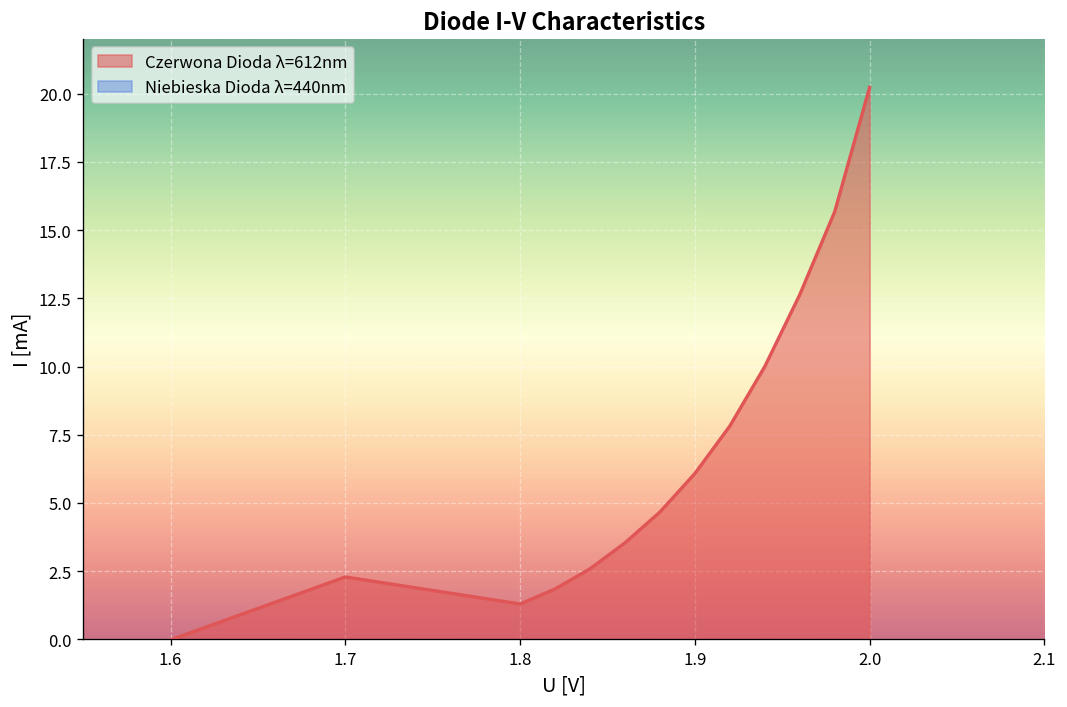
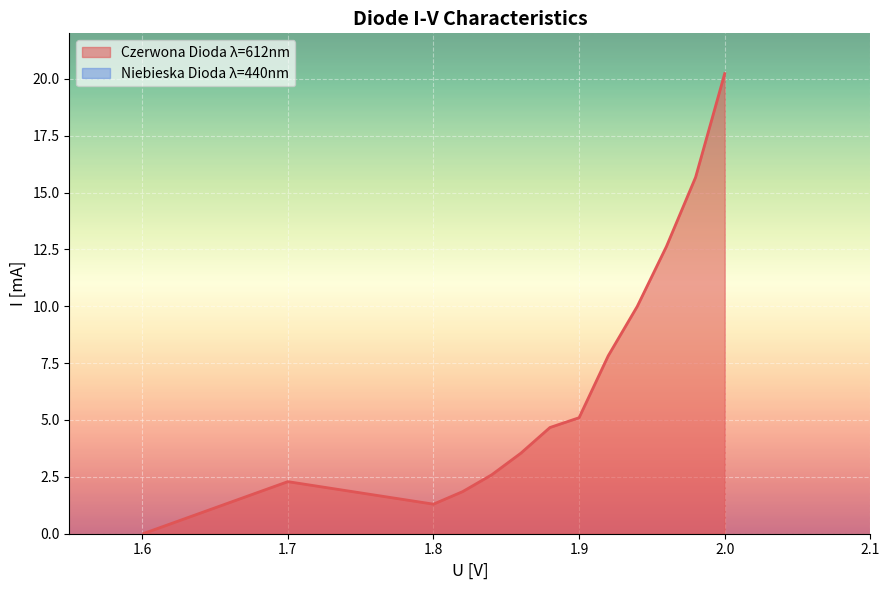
  {
    "Czerwona Dioda λ=612nm": {
      "1.7": 2.3,
      "1.8": 1.3,
-     "1.9": 6.1,
+     "1.9": 5.1,
      "2.0": 20.2
    }
  }
